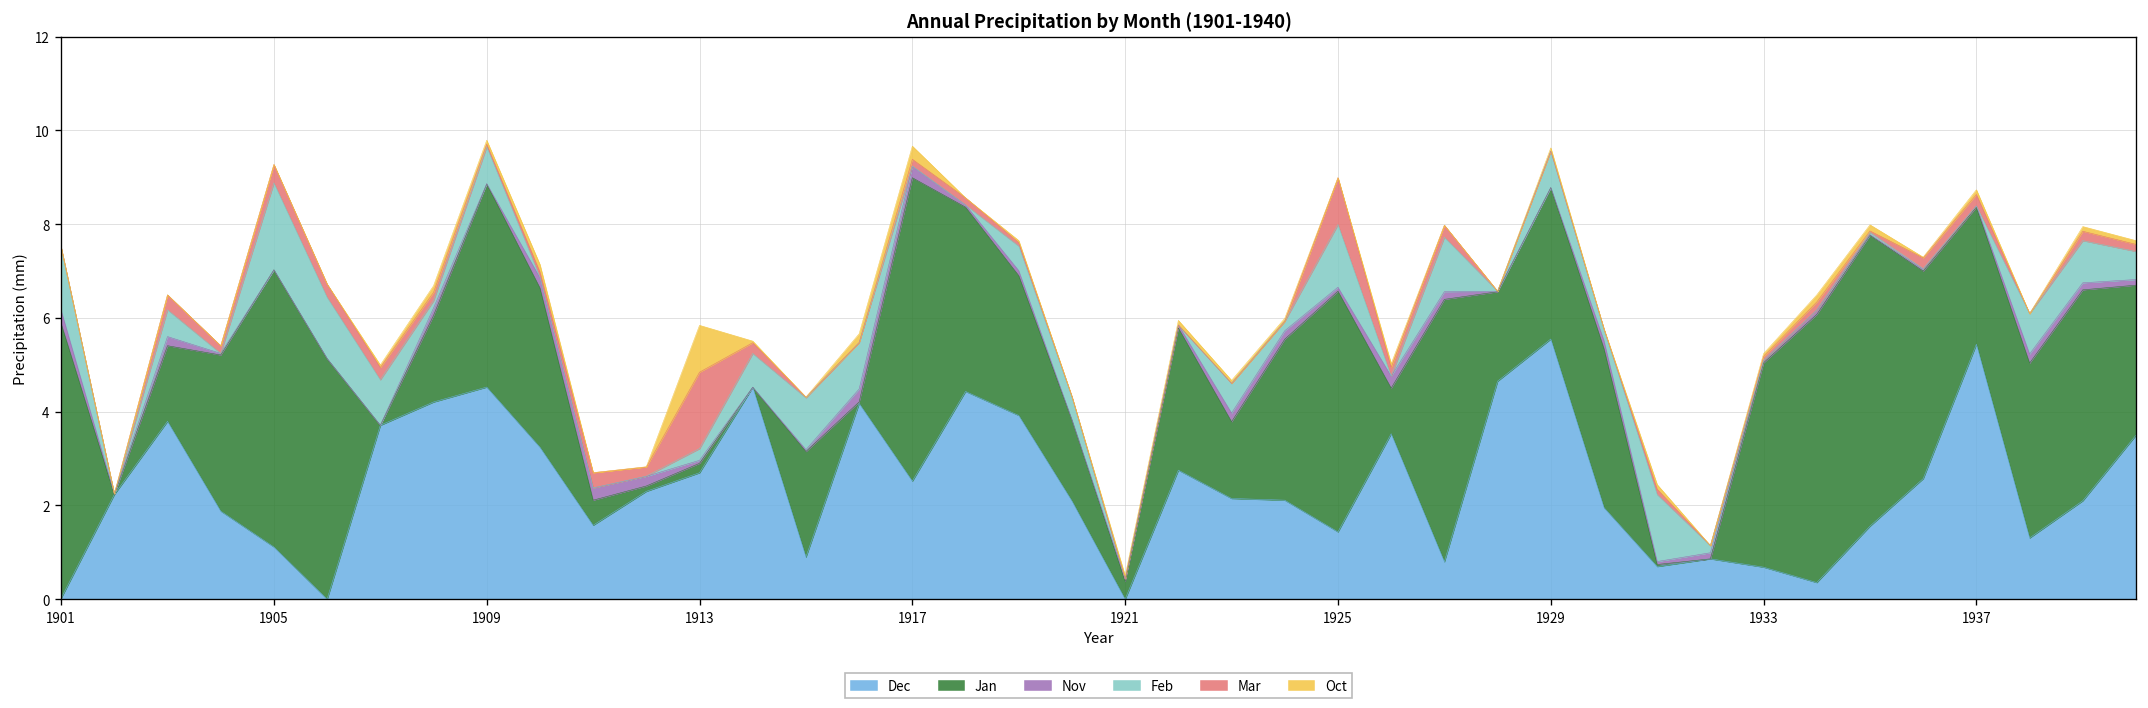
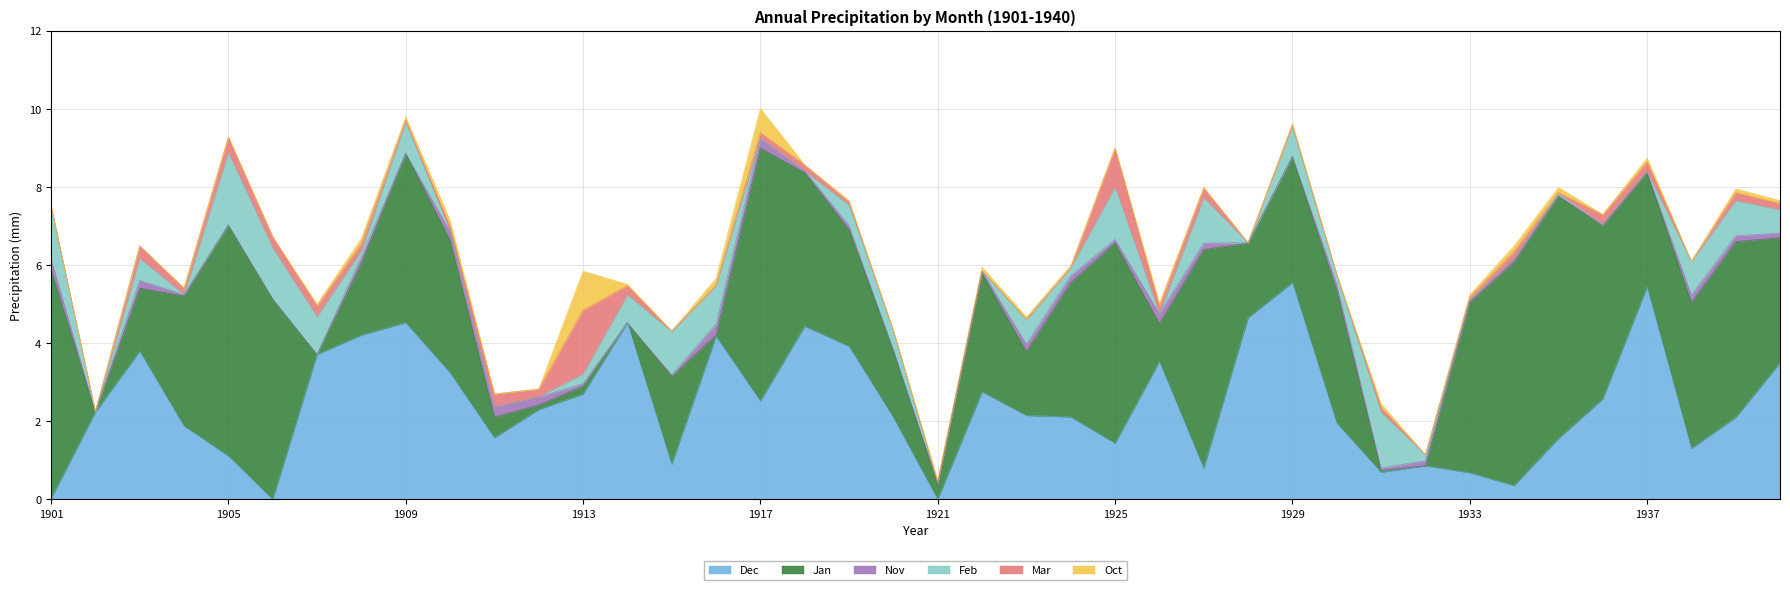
  {
    "Jan": {
      "1901": 5.9,
      "1917": 6.5,
      "1925": 5.1
    },
    "Nov": {
      "1901": 0.3,
      "1925": 0.1
    },
    "Mar": {
      "1913": 1.6,
      "1917": 0.1,
      "1937": 0.2
    },
    "Oct": {
      "1909": 0.1,
      "1913": 1.0,
-     "1917": 0.3,
+     "1917": 0.6,
      "1921": 0.1,
      "1929": 0.1,
      "1937": 0.1
    }
  }
